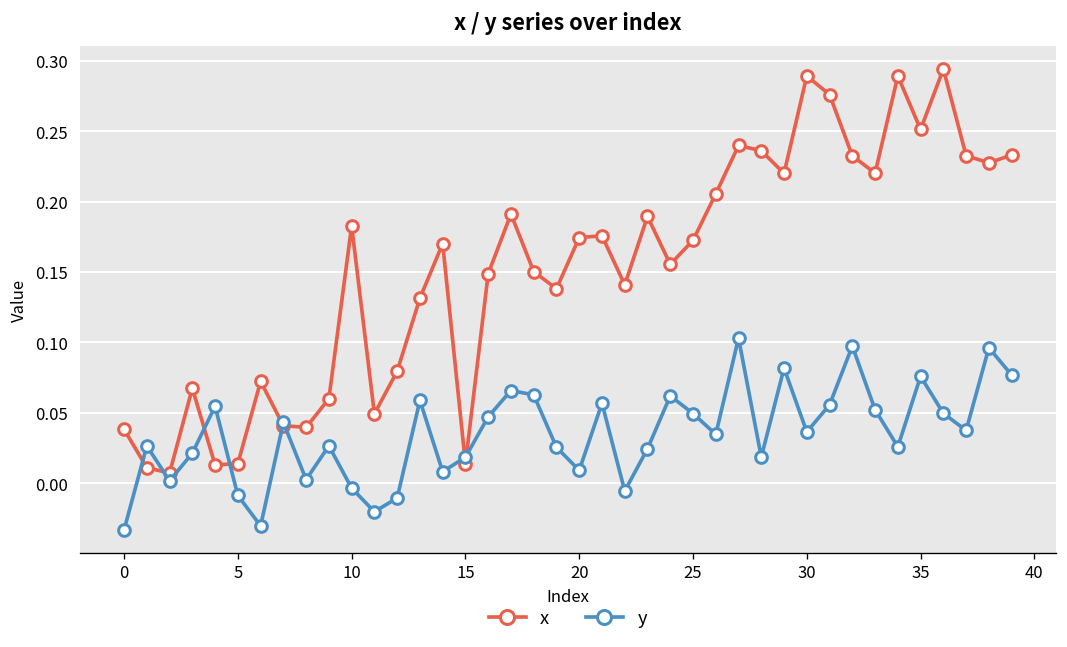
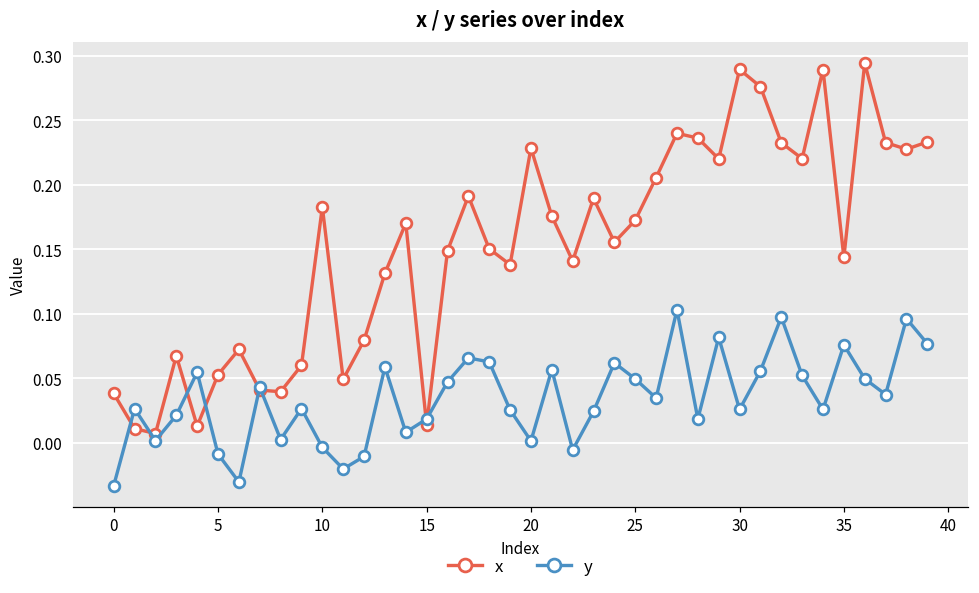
  {
    "x": {
      "0": 0.038,
-     "5": 0.014,
+     "5": 0.053,
      "10": 0.183,
      "15": 0.014,
-     "20": 0.175,
+     "20": 0.228,
      "25": 0.173,
      "30": 0.289,
-     "35": 0.251
+     "35": 0.144
    },
    "y": {
      "0": -0.033,
      "5": -0.009,
      "10": -0.003,
      "15": 0.019,
-     "20": 0.009,
+     "20": 0.002,
      "25": 0.050,
-     "30": 0.036,
+     "30": 0.026,
      "35": 0.076
    }
  }
